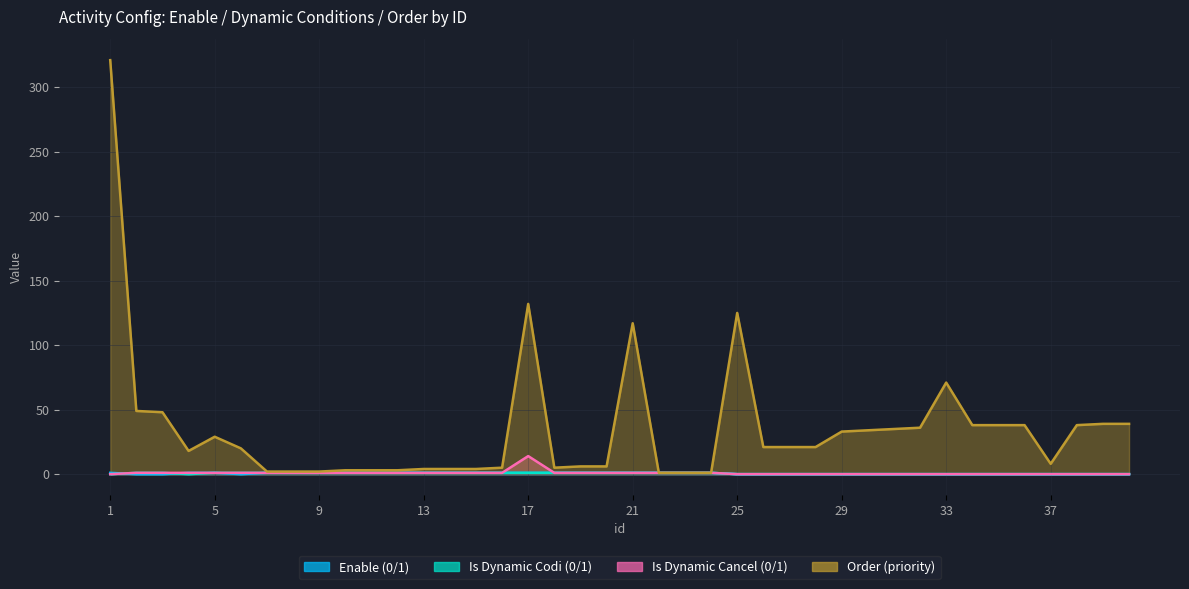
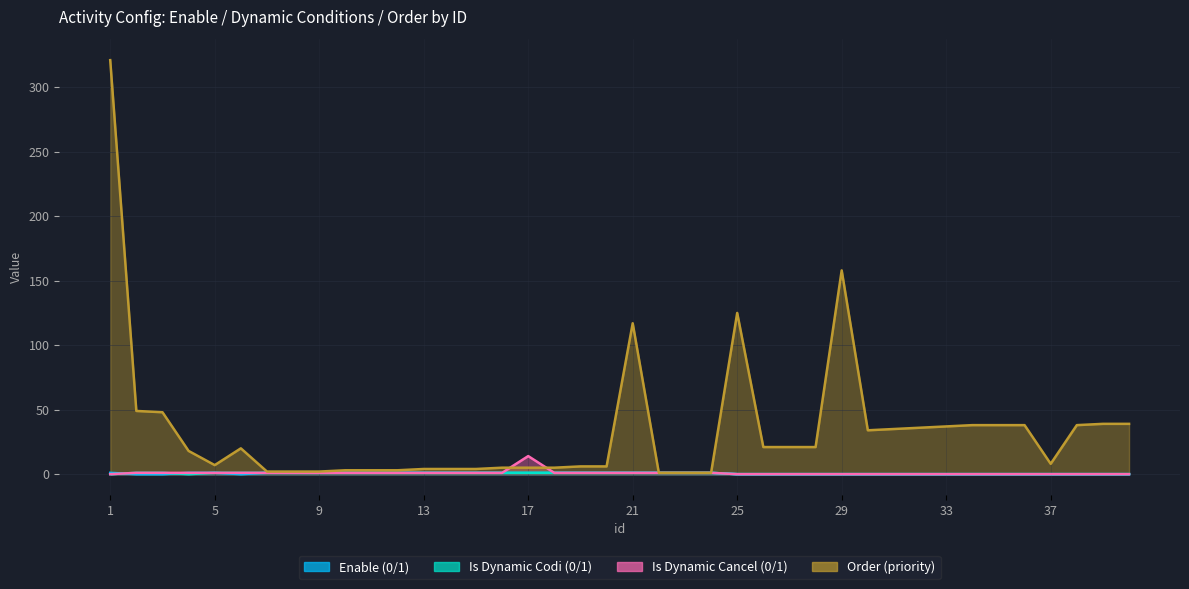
  {
    "Is Dynamic Cancel (0/1)": {
      "17": 14
    },
    "Order (priority)": {
      "1": 321,
-     "5": 29,
+     "5": 7,
      "13": 4,
-     "17": 132,
+     "17": 5,
      "21": 117,
      "25": 125,
-     "29": 33,
-     "33": 71,
+     "29": 158,
+     "33": 37,
      "37": 8
    }
  }
